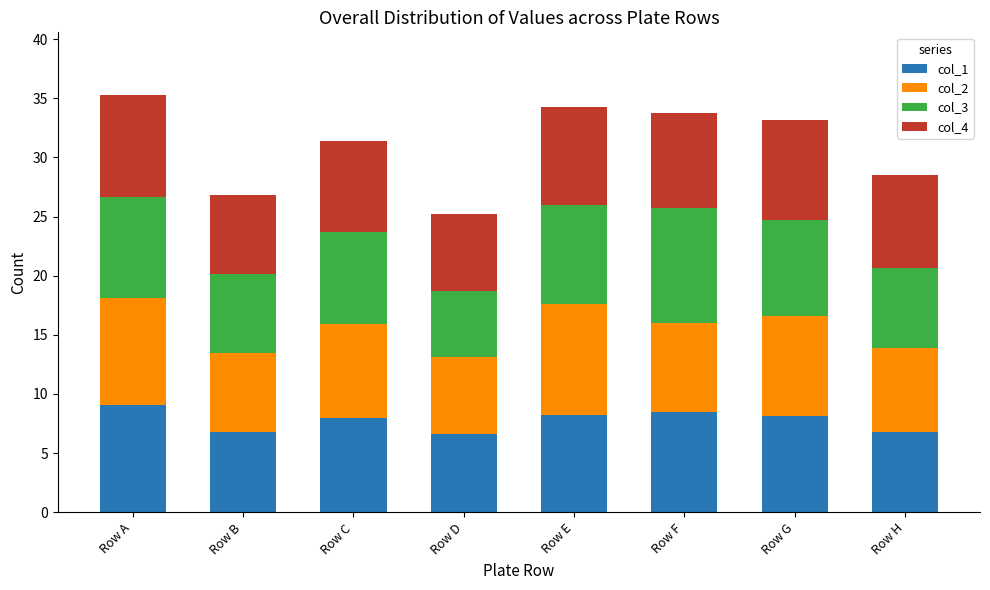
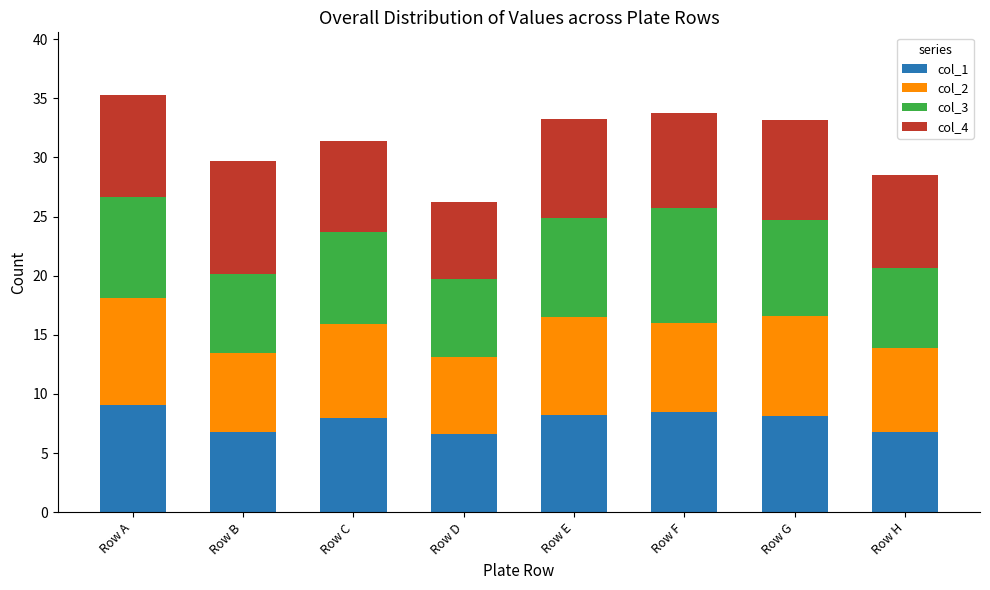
  {
    "col_1": {
      "Row A": 9.0,
      "Row B": 6.8,
      "Row C": 7.9,
      "Row D": 6.6,
      "Row E": 8.2,
      "Row F": 8.5,
      "Row G": 8.1,
      "Row H": 6.8
    },
    "col_2": {
      "Row A": 9.1,
      "Row B": 6.7,
      "Row C": 8.0,
      "Row D": 6.5,
-     "Row E": 9.4,
+     "Row E": 8.3,
      "Row F": 7.5,
      "Row G": 8.4,
      "Row H": 7.1
    },
    "col_3": {
      "Row A": 8.6,
      "Row B": 6.6,
      "Row C": 7.8,
-     "Row D": 5.6,
+     "Row D": 6.6,
      "Row E": 8.4,
      "Row F": 9.7,
      "Row G": 8.2,
      "Row H": 6.8
    },
    "col_4": {
      "Row A": 8.6,
-     "Row B": 6.7,
+     "Row B": 9.5,
      "Row C": 7.7,
      "Row D": 6.5,
      "Row E": 8.4,
      "Row F": 8.0,
      "Row G": 8.4,
      "Row H": 7.9
    }
  }
